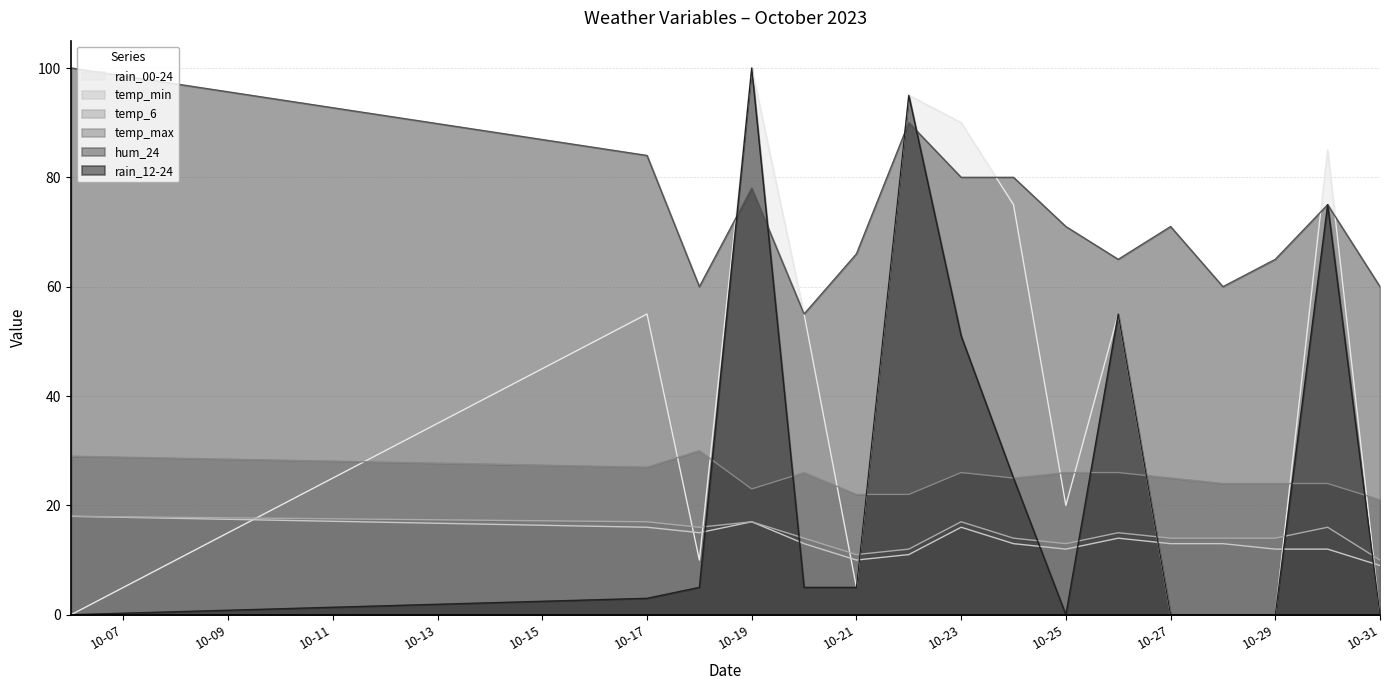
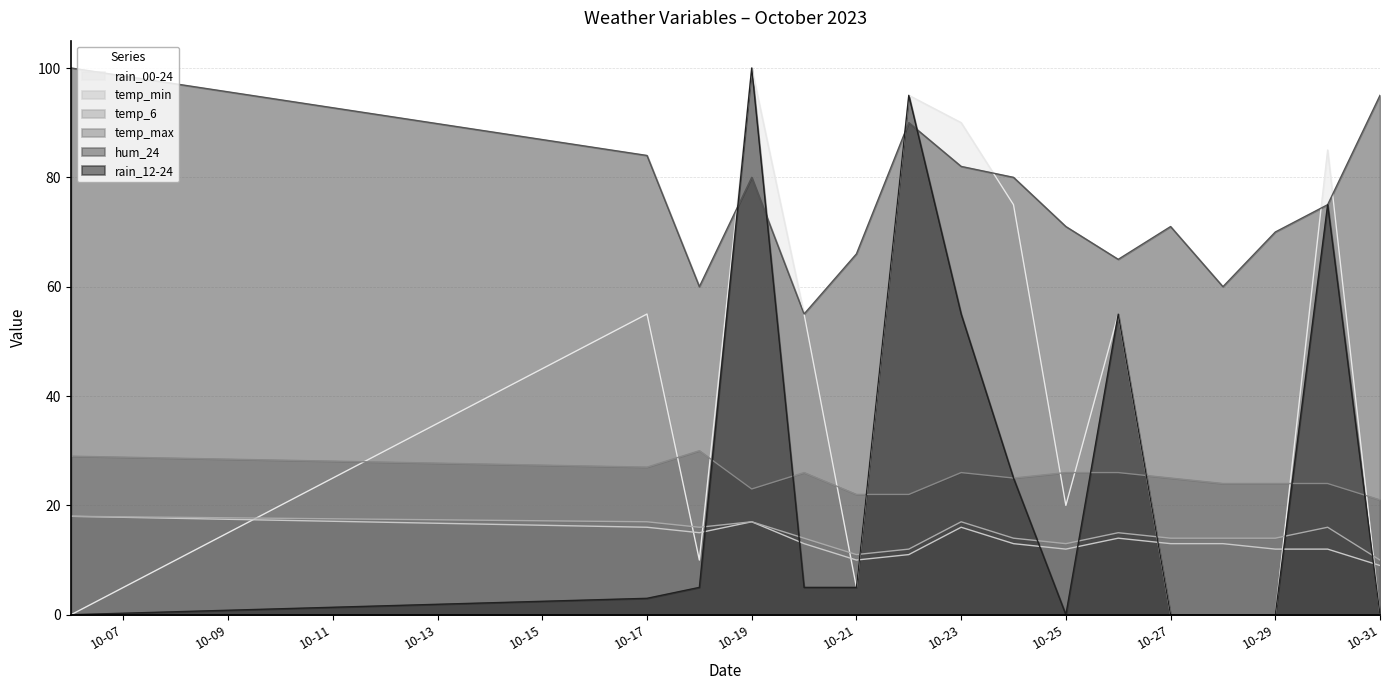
  {
    "hum_24": {
      "10-17": 84,
-     "10-19": 78,
+     "10-19": 80,
      "10-21": 66,
-     "10-23": 80,
+     "10-23": 82,
      "10-25": 71,
      "10-27": 71,
-     "10-29": 65,
-     "10-31": 60
+     "10-29": 70,
+     "10-31": 95
    },
    "rain_12-24": {
      "10-17": 3,
-     "10-23": 51,
+     "10-23": 55,
      "10-25": 0
    }
  }
